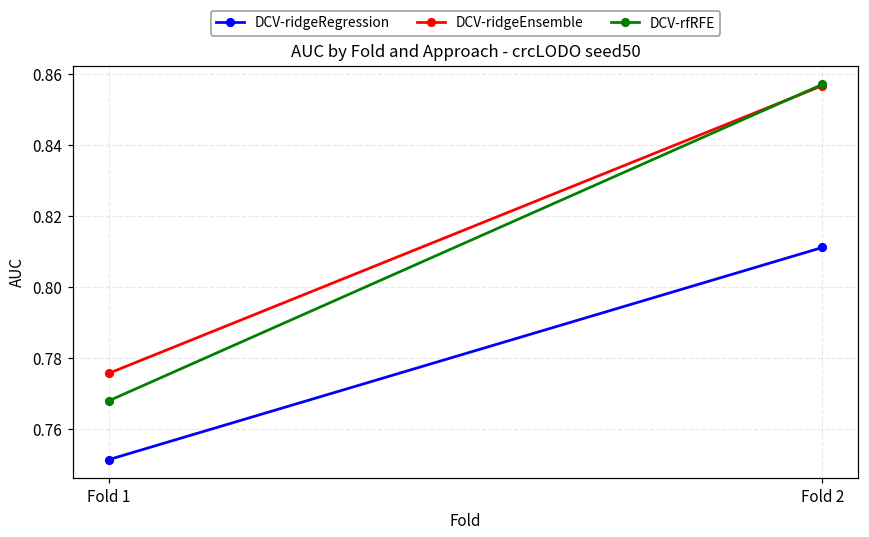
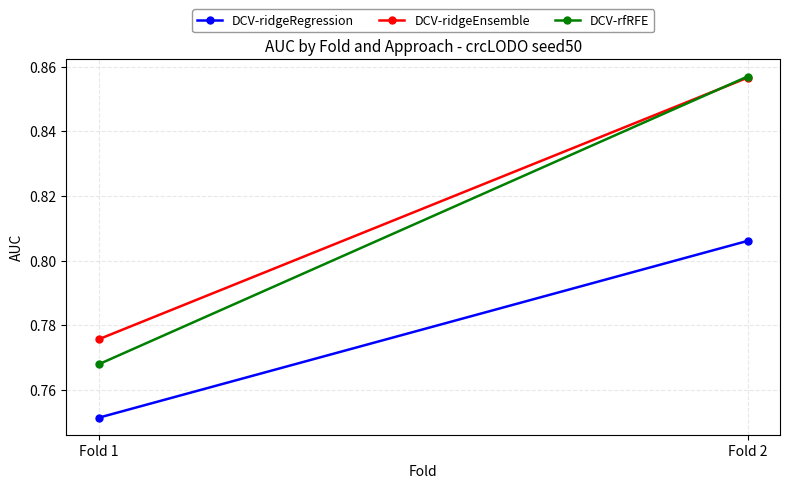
  {
    "DCV-ridgeRegression": {
      "Fold 1": 0.751,
-     "Fold 2": 0.811
+     "Fold 2": 0.806
    },
    "DCV-ridgeEnsemble": {
      "Fold 1": 0.776
    },
    "DCV-rfRFE": {
      "Fold 1": 0.768
    }
  }
